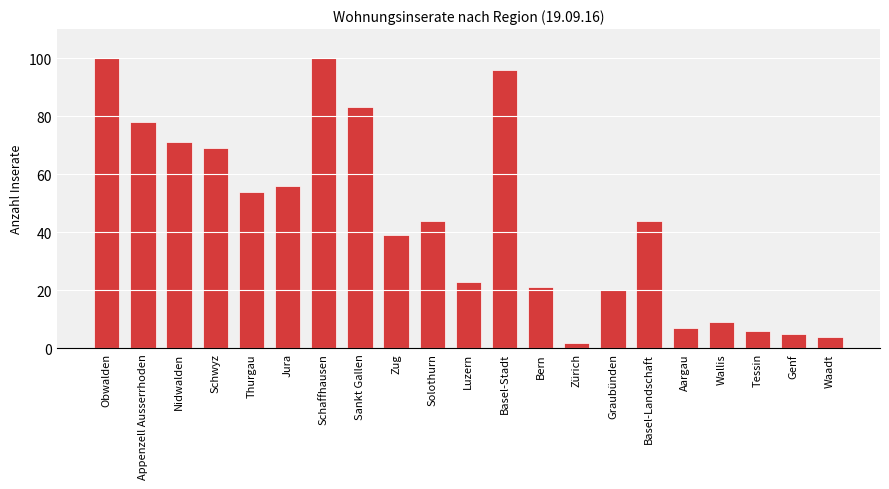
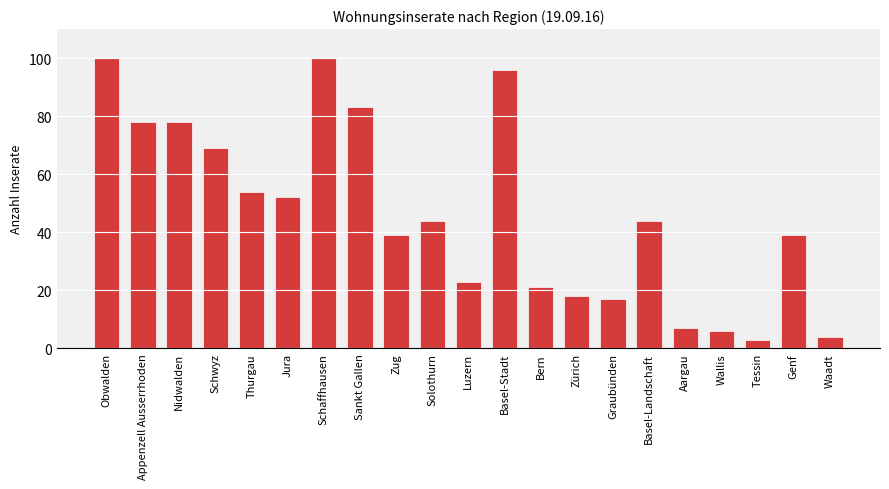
  {
    "Obwalden": 100,
    "Appenzell Ausserrhoden": 78,
-   "Nidwalden": 71,
+   "Nidwalden": 78,
    "Schwyz": 69,
    "Thurgau": 54,
-   "Jura": 56,
+   "Jura": 52,
    "Schaffhausen": 100,
    "Sankt Gallen": 83,
    "Zug": 39,
    "Solothurn": 44,
    "Luzern": 23,
    "Basel-Stadt": 96,
    "Bern": 21,
-   "Zürich": 2,
-   "Graubünden": 20,
+   "Zürich": 18,
+   "Graubünden": 17,
    "Basel-Landschaft": 44,
    "Aargau": 7,
-   "Wallis": 9,
-   "Tessin": 6,
-   "Genf": 5,
+   "Wallis": 6,
+   "Tessin": 3,
+   "Genf": 39,
    "Waadt": 4
  }
